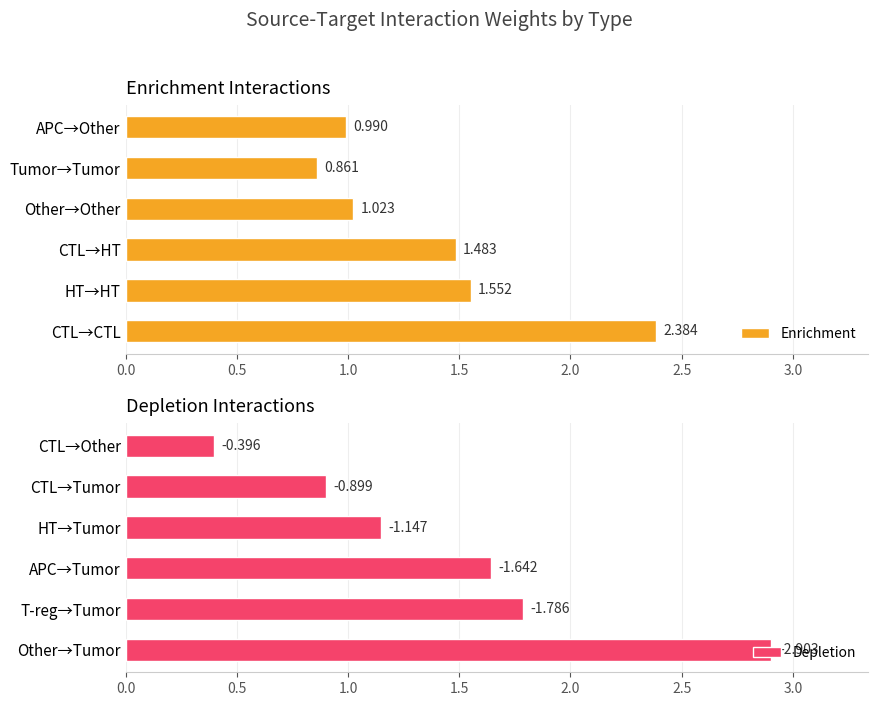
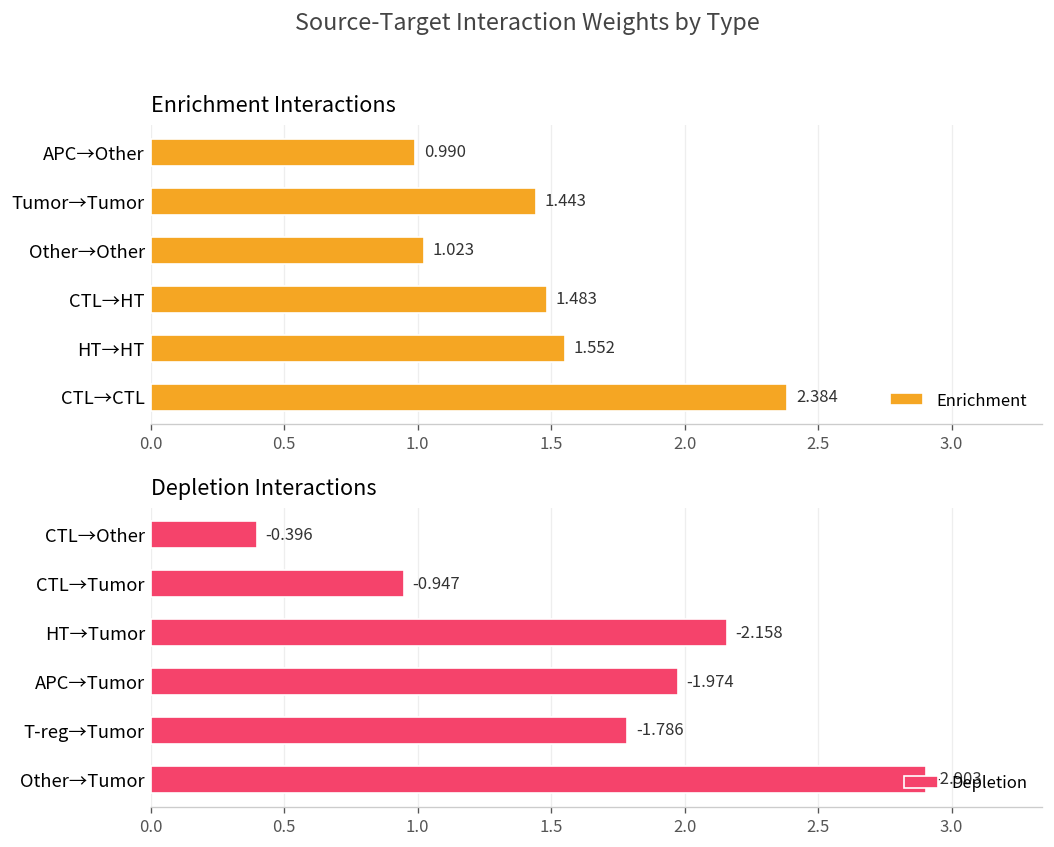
  {
    "Enrichment Interactions": {
      "APC→Other": 0.990,
-     "Tumor→Tumor": 0.861,
+     "Tumor→Tumor": 1.443,
      "Other→Other": 1.023,
      "CTL→HT": 1.483,
      "HT→HT": 1.552,
      "CTL→CTL": 2.384
    },
    "Depletion Interactions": {
-     "CTL→Tumor": -0.899,
-     "HT→Tumor": -1.147,
-     "APC→Tumor": -1.642
+     "CTL→Tumor": -0.947,
+     "HT→Tumor": -2.158,
+     "APC→Tumor": -1.974
    }
  }
